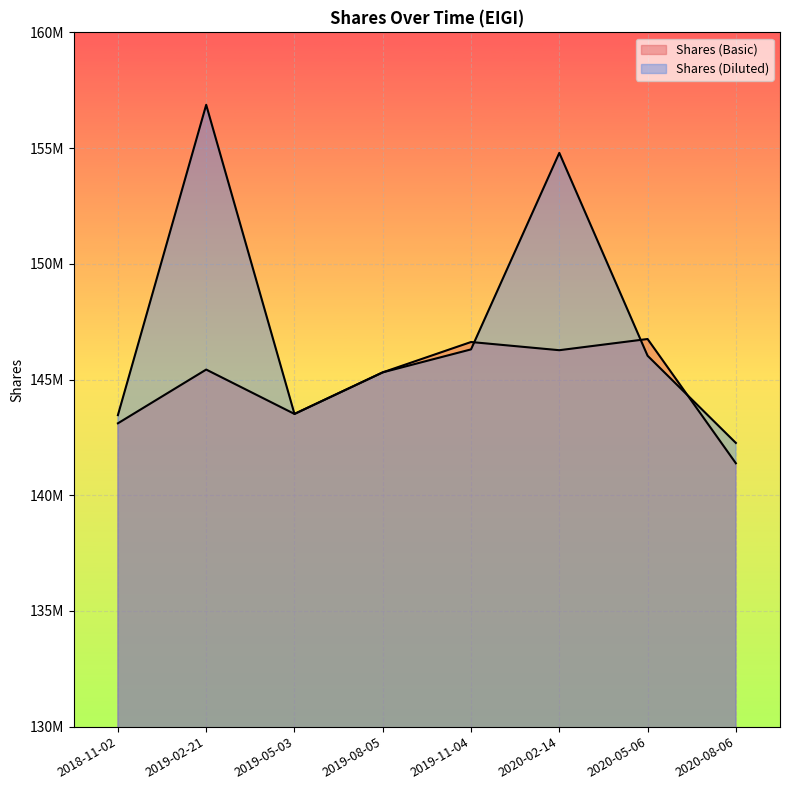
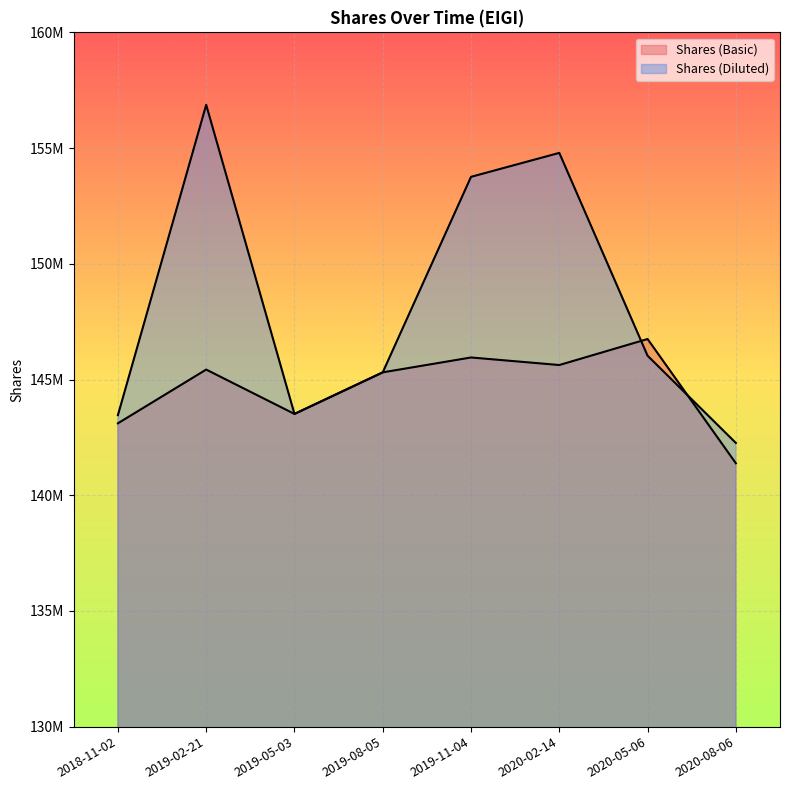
  {
    "Shares (Basic)": {
      "2018-11-02": 143100000,
      "2019-02-21": 145400000,
-     "2019-11-04": 146600000,
-     "2020-02-14": 146300000,
+     "2019-11-04": 146000000,
+     "2020-02-14": 145600000,
      "2020-05-06": 146700000,
      "2020-08-06": 141400000
    },
    "Shares (Diluted)": {
      "2018-11-02": 143500000,
      "2019-02-21": 156900000,
-     "2019-11-04": 146300000,
+     "2019-11-04": 153800000,
      "2020-02-14": 154800000,
      "2020-05-06": 146000000,
      "2020-08-06": 142300000
    }
  }
